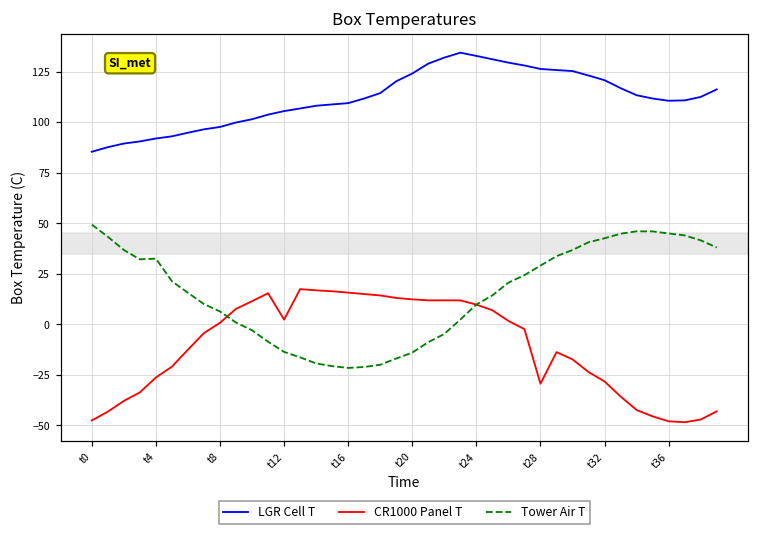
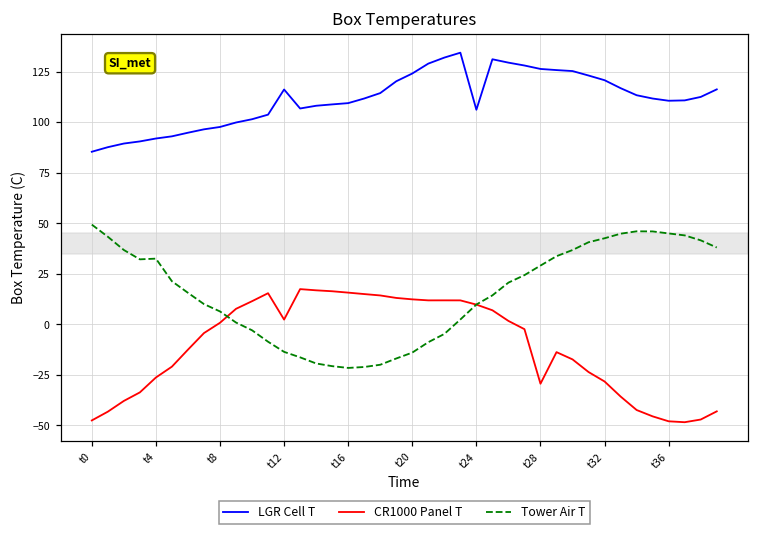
  {
    "LGR Cell T": {
      "t0": 85,
      "t4": 92,
      "t8": 98,
-     "t12": 106,
+     "t12": 116,
      "t16": 109,
      "t20": 124,
-     "t24": 133,
+     "t24": 106,
      "t28": 126,
      "t32": 121,
      "t36": 111
    },
    "CR1000 Panel T": {
      "t0": -48,
      "t4": -26,
      "t8": 1,
      "t12": 2,
      "t16": 16,
      "t20": 12,
      "t28": -29,
      "t32": -28,
      "t36": -48
    },
    "Tower Air T": {
      "t0": 49,
      "t4": 33,
      "t8": 6,
      "t12": -14,
      "t16": -22,
      "t20": -14,
      "t28": 29,
      "t32": 43,
      "t36": 45
    }
  }
